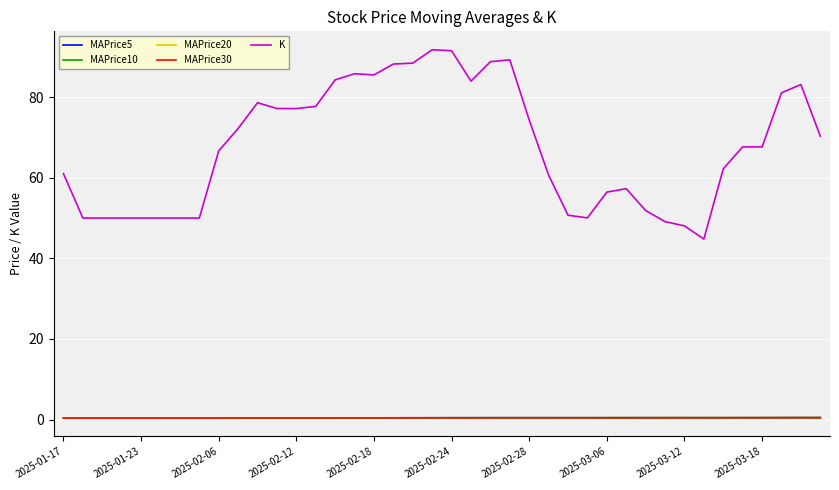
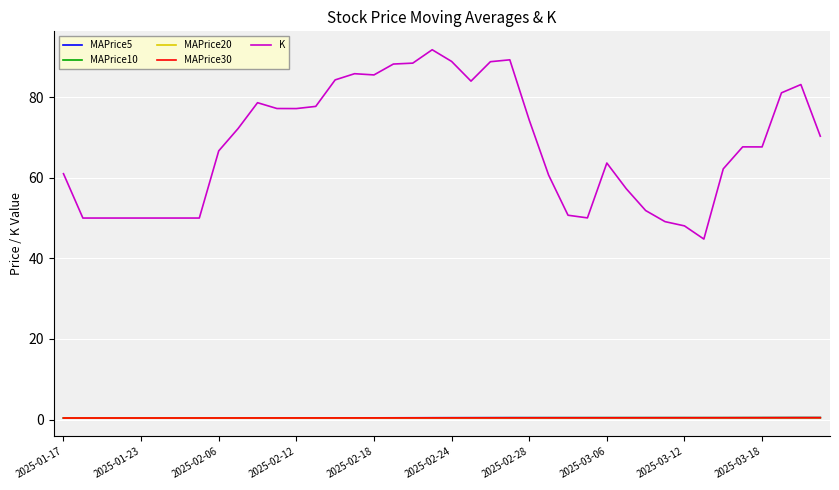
  {
    "MAPrice30": {
      "2025-01-17": 0,
      "2025-01-23": 0,
      "2025-02-06": 0,
      "2025-02-12": 0,
      "2025-02-18": 0,
      "2025-02-24": 0,
      "2025-02-28": 0,
      "2025-03-06": 0,
      "2025-03-12": 0,
      "2025-03-18": 0
    },
    "K": {
      "2025-01-17": 61,
      "2025-01-23": 50,
      "2025-02-06": 67,
      "2025-02-12": 77,
      "2025-02-18": 86,
-     "2025-02-24": 92,
+     "2025-02-24": 89,
      "2025-02-28": 74,
-     "2025-03-06": 56,
+     "2025-03-06": 64,
      "2025-03-12": 48,
      "2025-03-18": 68
    }
  }
